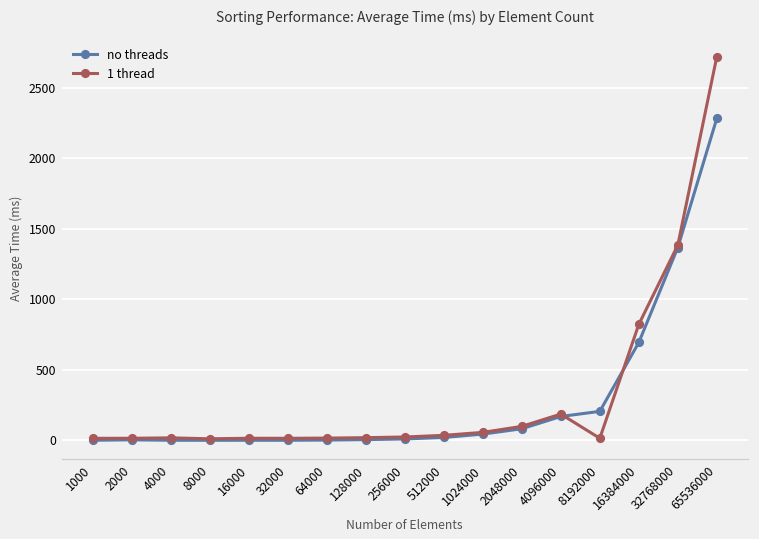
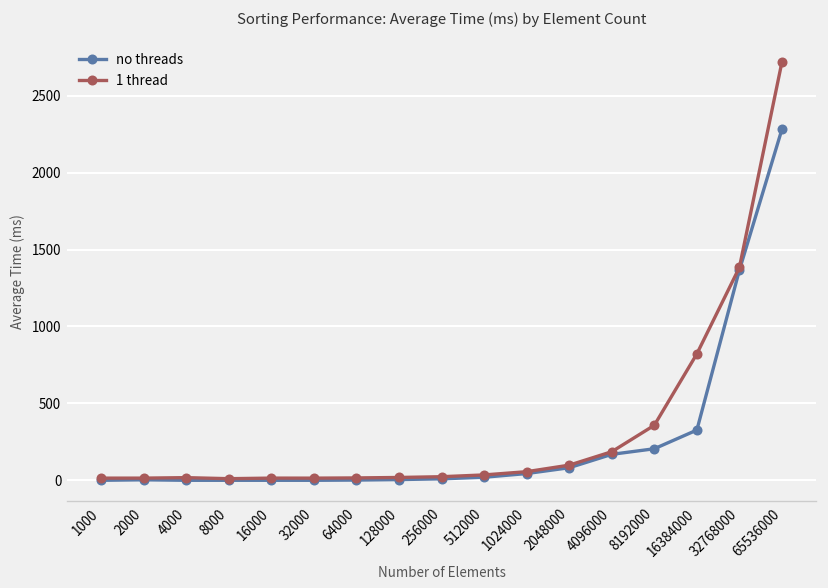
  {
    "no threads": {
      "8192000": 210,
-     "16384000": 690,
+     "16384000": 330,
      "65536000": 2280
    },
    "1 thread": {
-     "8192000": 10,
+     "8192000": 360,
      "16384000": 820,
      "65536000": 2720
    }
  }
